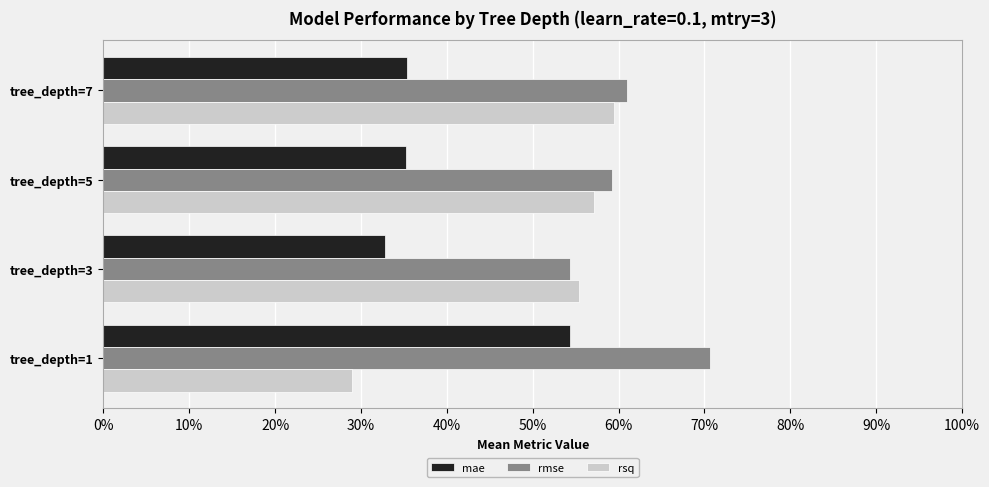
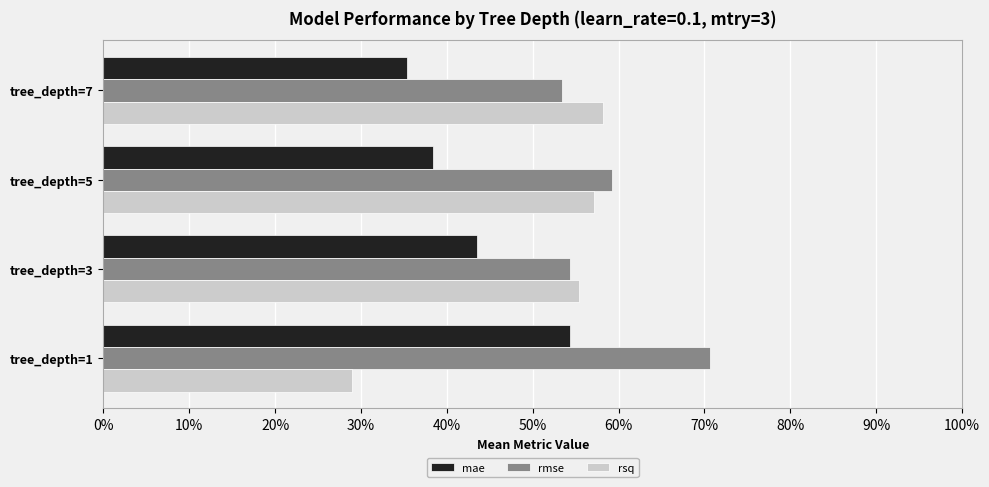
  {
    "mae": {
      "tree_depth=7": "35%",
-     "tree_depth=5": "35%",
-     "tree_depth=3": "33%",
+     "tree_depth=5": "38%",
+     "tree_depth=3": "44%",
      "tree_depth=1": "54%"
    },
    "rmse": {
-     "tree_depth=7": "61%",
+     "tree_depth=7": "53%",
      "tree_depth=5": "59%",
      "tree_depth=3": "54%",
      "tree_depth=1": "71%"
    },
    "rsq": {
-     "tree_depth=7": "59%",
+     "tree_depth=7": "58%",
      "tree_depth=5": "57%",
      "tree_depth=3": "55%",
      "tree_depth=1": "29%"
    }
  }
